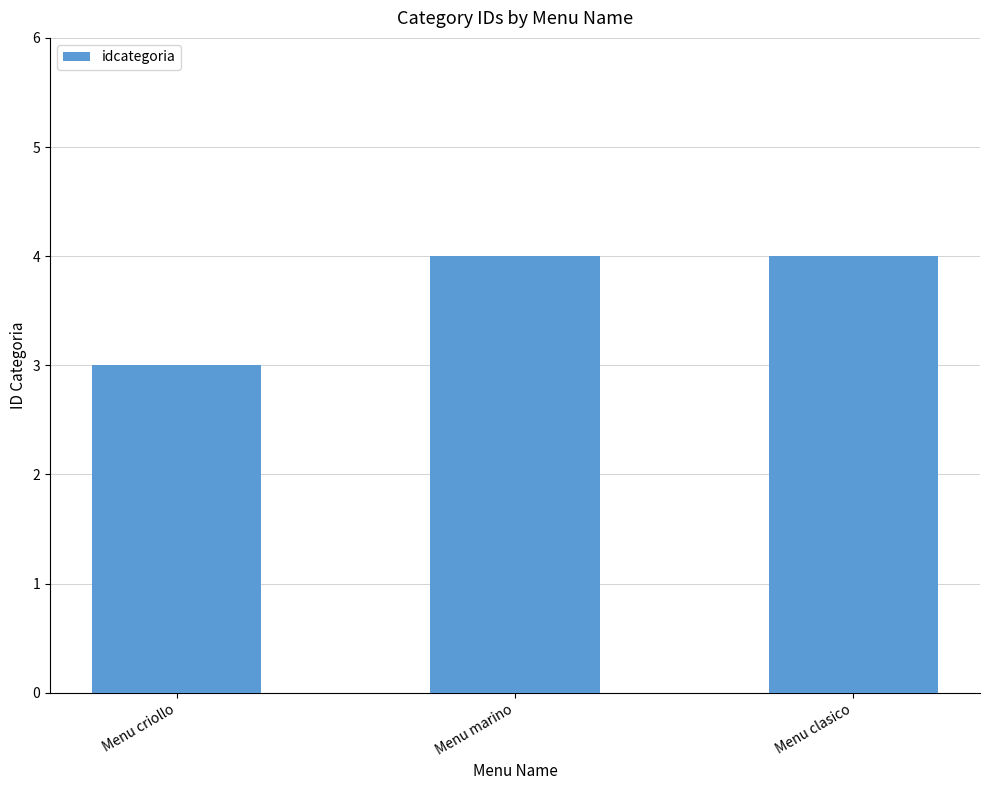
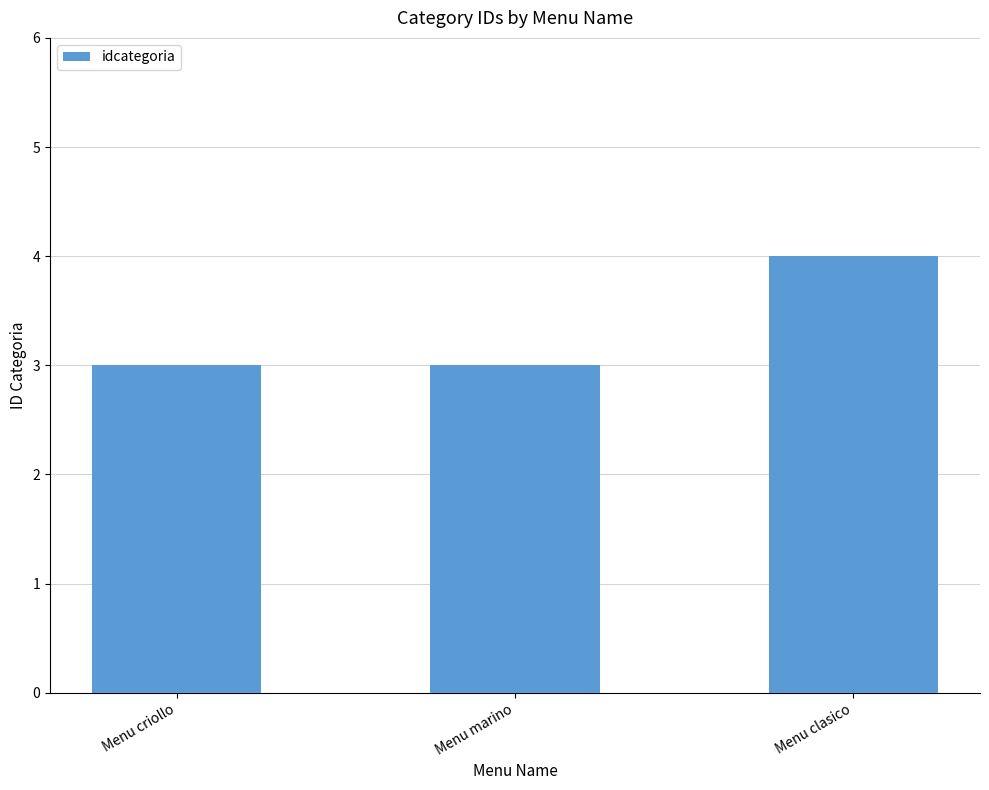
  {
    "Menu criollo": 3,
-   "Menu marino": 4,
+   "Menu marino": 3,
    "Menu clasico": 4
  }
